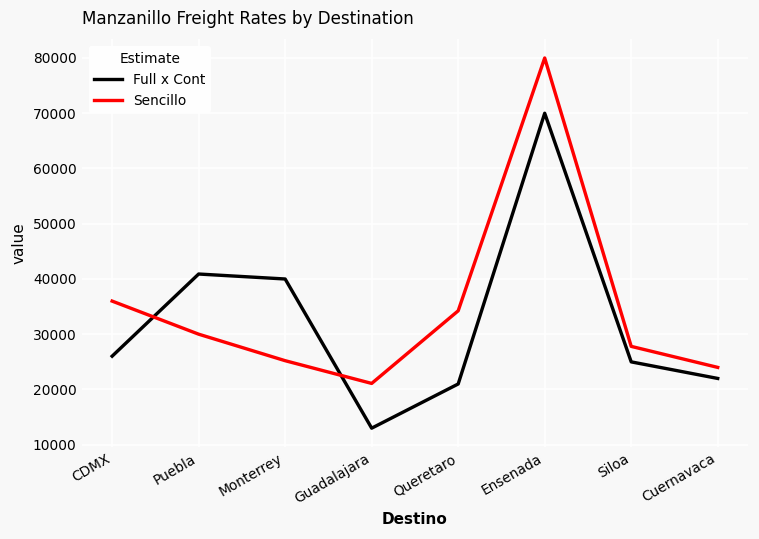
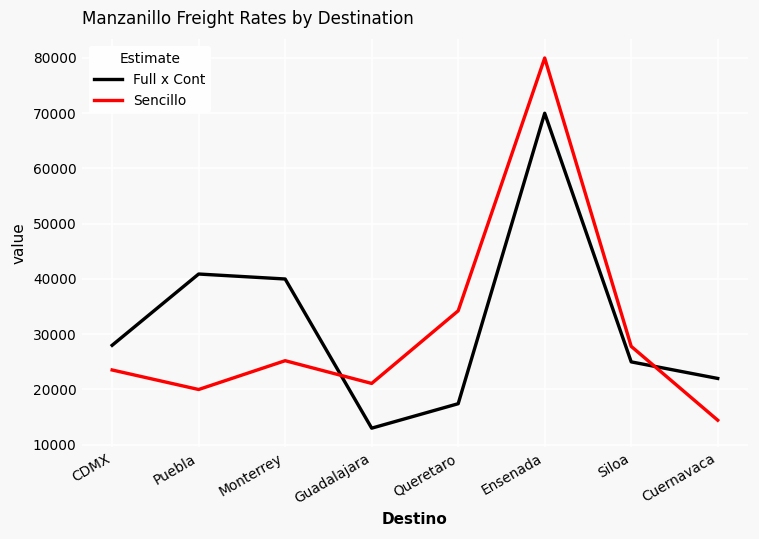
  {
    "Full x Cont": {
-     "CDMX": 26000,
+     "CDMX": 28000,
      "Puebla": 41000,
      "Monterrey": 40000,
      "Guadalajara": 13000,
-     "Queretaro": 21000,
+     "Queretaro": 17000,
      "Ensenada": 70000,
      "Siloa": 25000,
      "Cuernavaca": 22000
    },
    "Sencillo": {
-     "CDMX": 36000,
-     "Puebla": 30000,
+     "CDMX": 24000,
+     "Puebla": 20000,
      "Monterrey": 25000,
      "Guadalajara": 21000,
      "Queretaro": 34000,
      "Ensenada": 80000,
      "Siloa": 28000,
-     "Cuernavaca": 24000
+     "Cuernavaca": 14000
    }
  }
